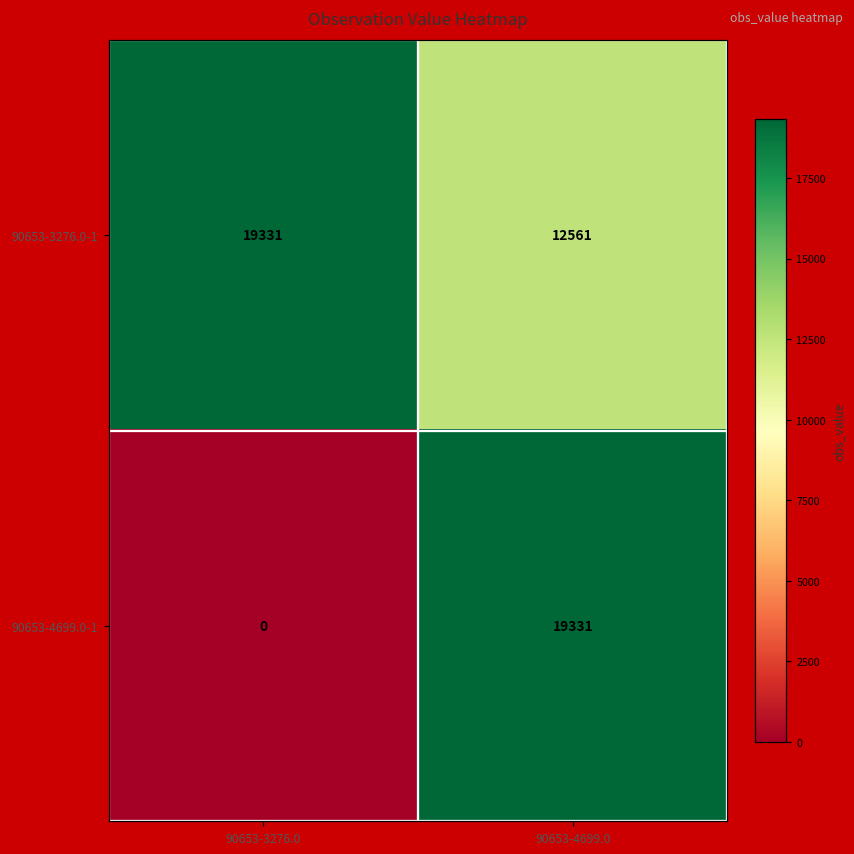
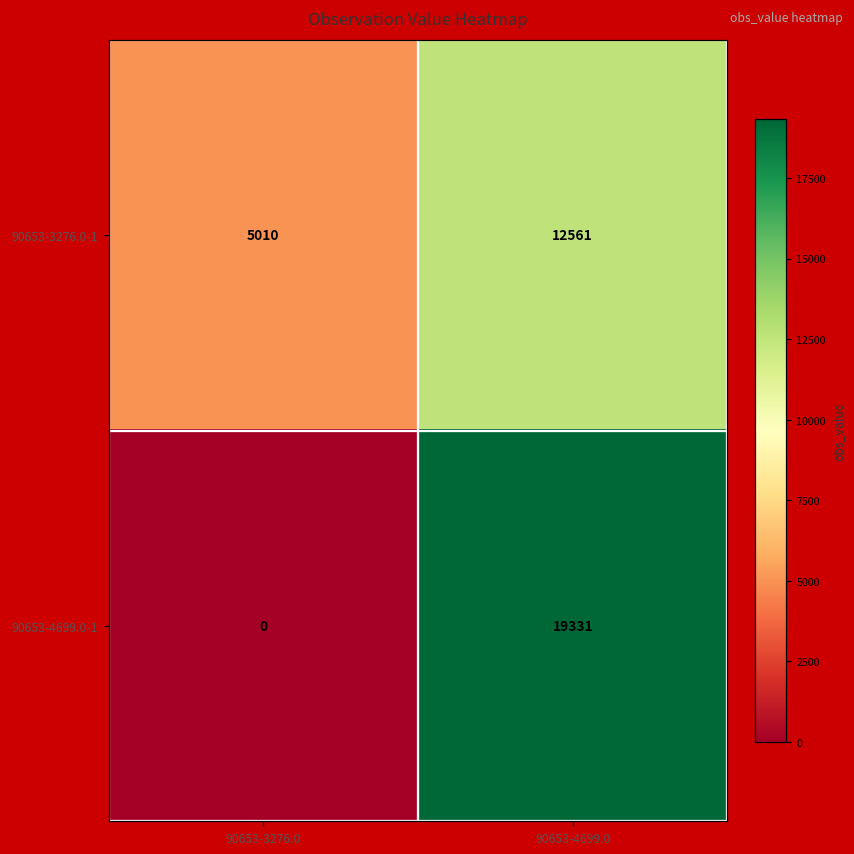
  {
    "90653-3276.0-1": {
-     "90653-3276.0": 19331,
+     "90653-3276.0": 5010,
      "90653-4699.0": 12561
    },
    "90653-4699.0-1": {
      "90653-3276.0": 0,
      "90653-4699.0": 19331
    }
  }
